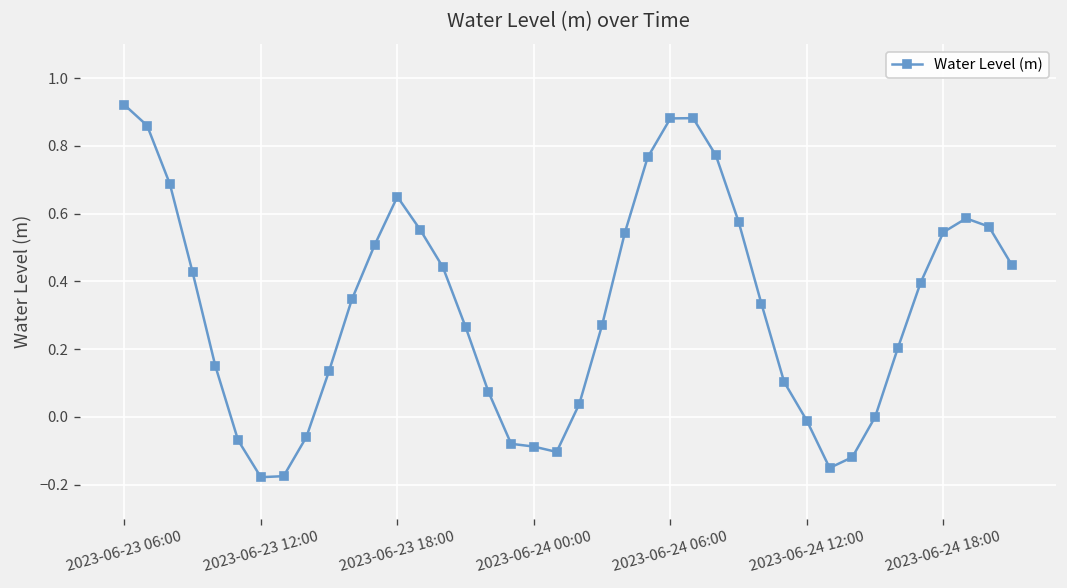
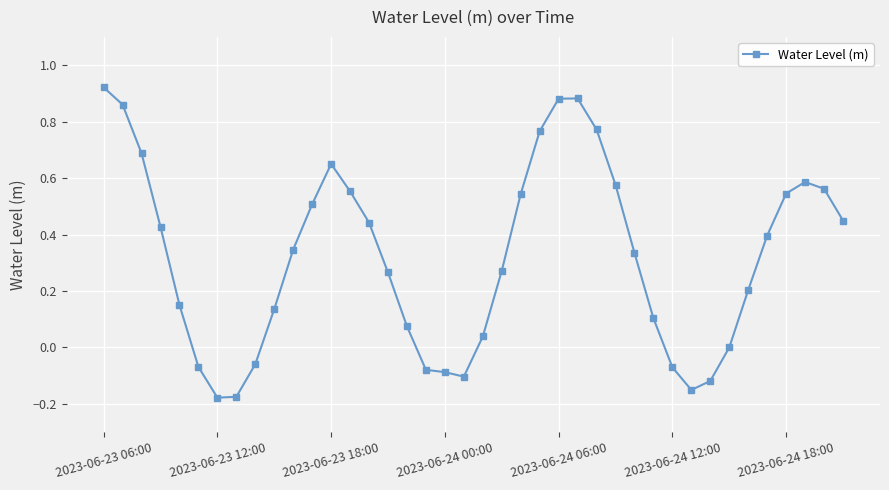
  {
    "2023-06-23 06:00": 0.92,
    "2023-06-23 12:00": -0.18,
    "2023-06-23 18:00": 0.65,
    "2023-06-24 00:00": -0.09,
    "2023-06-24 06:00": 0.88,
-   "2023-06-24 12:00": -0.01,
+   "2023-06-24 12:00": -0.07,
    "2023-06-24 18:00": 0.55
  }
